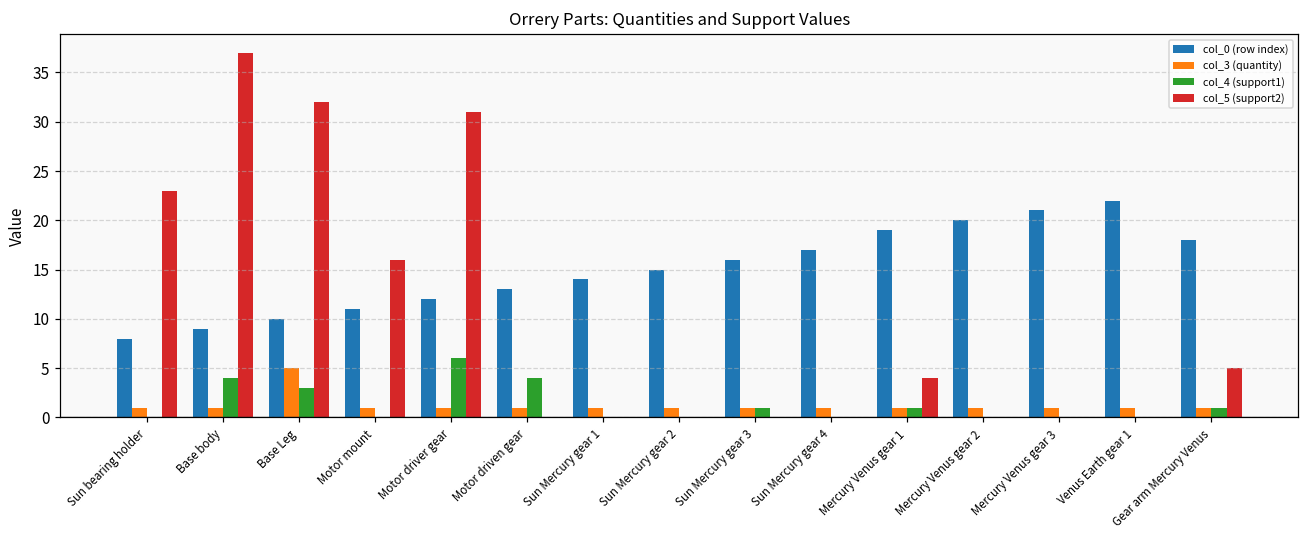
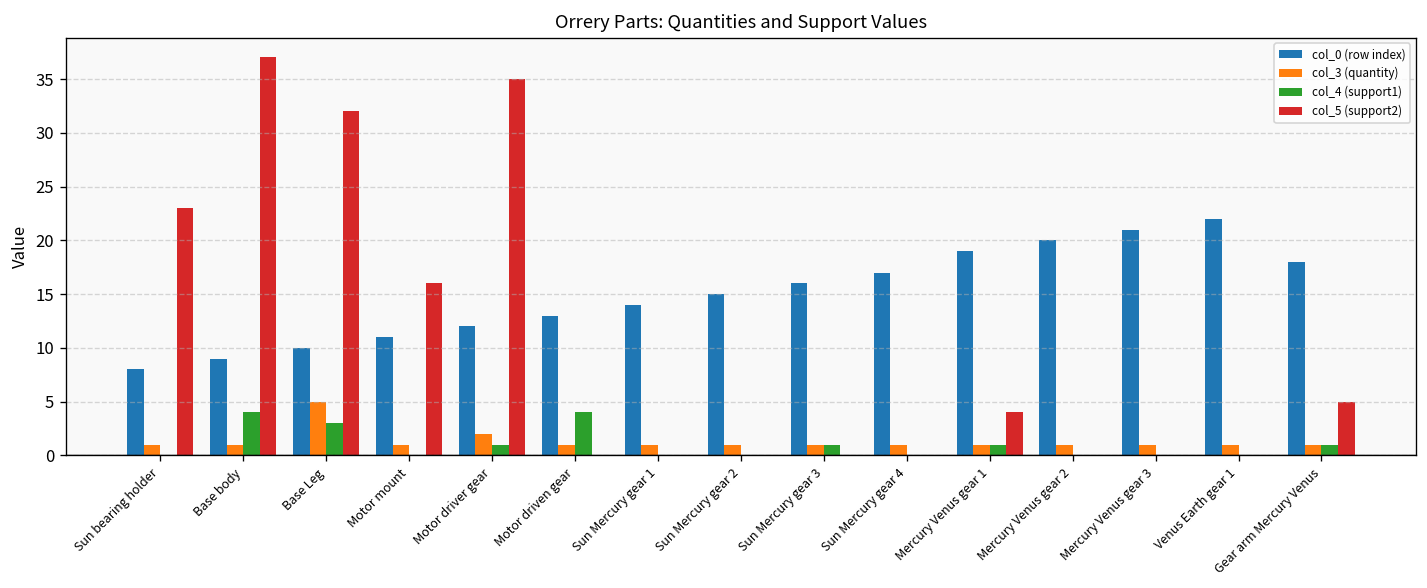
  {
    "col_0 (row index)": {
      "Sun bearing holder": 8,
      "Base body": 9,
      "Base Leg": 10,
      "Motor mount": 11,
      "Motor driver gear": 12,
      "Motor driven gear": 13,
      "Sun Mercury gear 1": 14,
      "Sun Mercury gear 2": 15,
      "Sun Mercury gear 3": 16,
      "Sun Mercury gear 4": 17,
      "Mercury Venus gear 1": 19,
      "Mercury Venus gear 2": 20,
      "Mercury Venus gear 3": 21,
      "Venus Earth gear 1": 22,
      "Gear arm Mercury Venus": 18
    },
    "col_3 (quantity)": {
      "Sun bearing holder": 1,
      "Base body": 1,
      "Base Leg": 5,
      "Motor mount": 1,
-     "Motor driver gear": 1,
+     "Motor driver gear": 2,
      "Motor driven gear": 1,
      "Sun Mercury gear 1": 1,
      "Sun Mercury gear 2": 1,
      "Sun Mercury gear 3": 1,
      "Sun Mercury gear 4": 1,
      "Mercury Venus gear 1": 1,
      "Mercury Venus gear 2": 1,
      "Mercury Venus gear 3": 1,
      "Venus Earth gear 1": 1,
      "Gear arm Mercury Venus": 1
    },
    "col_4 (support1)": {
      "Sun bearing holder": 0,
      "Base body": 4,
      "Base Leg": 3,
      "Motor mount": 0,
-     "Motor driver gear": 6,
+     "Motor driver gear": 1,
      "Motor driven gear": 4,
      "Sun Mercury gear 1": 0,
      "Sun Mercury gear 2": 0,
      "Sun Mercury gear 3": 1,
      "Sun Mercury gear 4": 0,
      "Mercury Venus gear 1": 1,
      "Mercury Venus gear 2": 0,
      "Mercury Venus gear 3": 0,
      "Venus Earth gear 1": 0,
      "Gear arm Mercury Venus": 1
    },
    "col_5 (support2)": {
      "Sun bearing holder": 23,
      "Base body": 37,
      "Base Leg": 32,
      "Motor mount": 16,
-     "Motor driver gear": 31,
+     "Motor driver gear": 35,
      "Motor driven gear": 0,
      "Sun Mercury gear 1": 0,
      "Sun Mercury gear 2": 0,
      "Sun Mercury gear 3": 0,
      "Sun Mercury gear 4": 0,
      "Mercury Venus gear 1": 4,
      "Mercury Venus gear 2": 0,
      "Mercury Venus gear 3": 0,
      "Venus Earth gear 1": 0,
      "Gear arm Mercury Venus": 5
    }
  }
